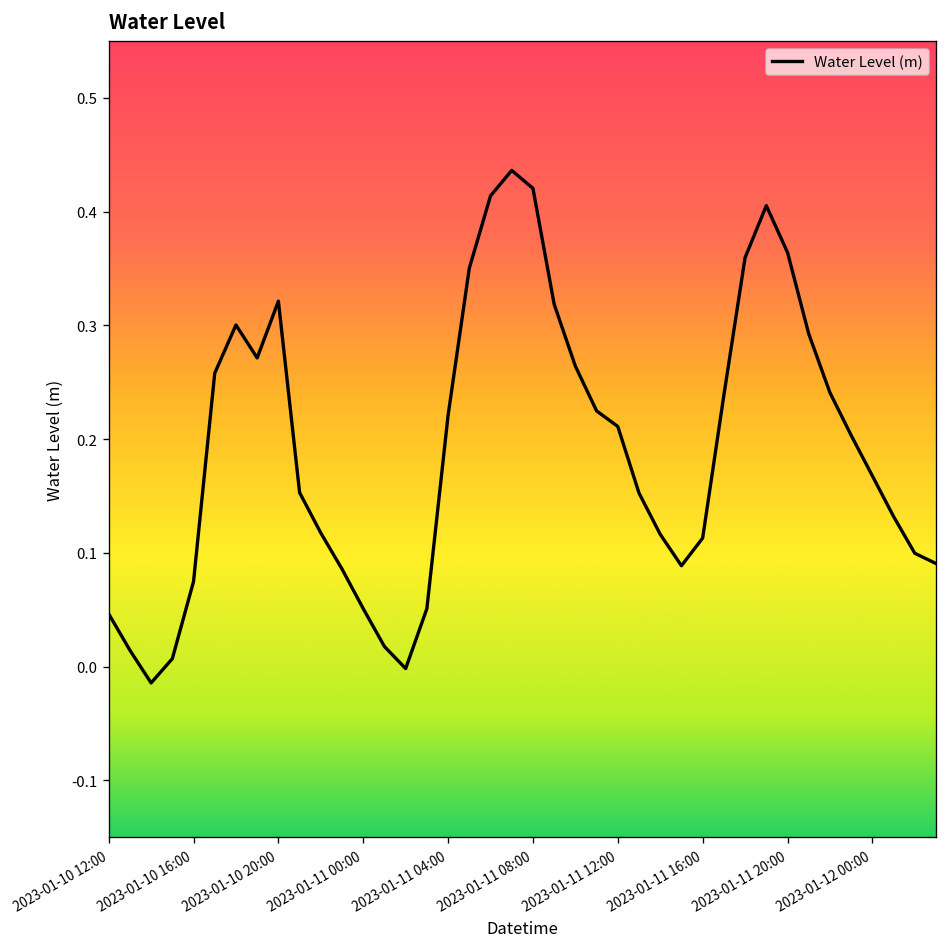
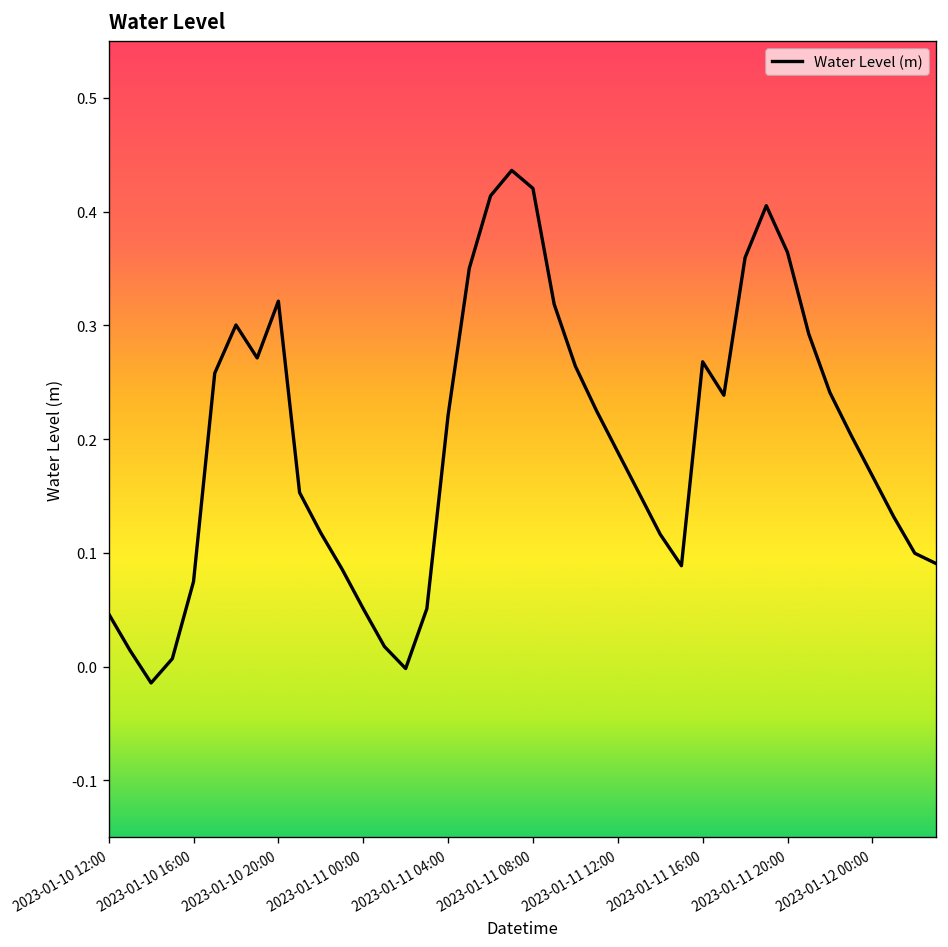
  {
    "2023-01-10 12:00": 0.05,
    "2023-01-10 16:00": 0.07,
    "2023-01-10 20:00": 0.32,
    "2023-01-11 00:00": 0.05,
    "2023-01-11 04:00": 0.22,
    "2023-01-11 08:00": 0.42,
-   "2023-01-11 12:00": 0.21,
-   "2023-01-11 16:00": 0.11,
+   "2023-01-11 12:00": 0.19,
+   "2023-01-11 16:00": 0.27,
    "2023-01-11 20:00": 0.36,
    "2023-01-12 00:00": 0.17
  }
